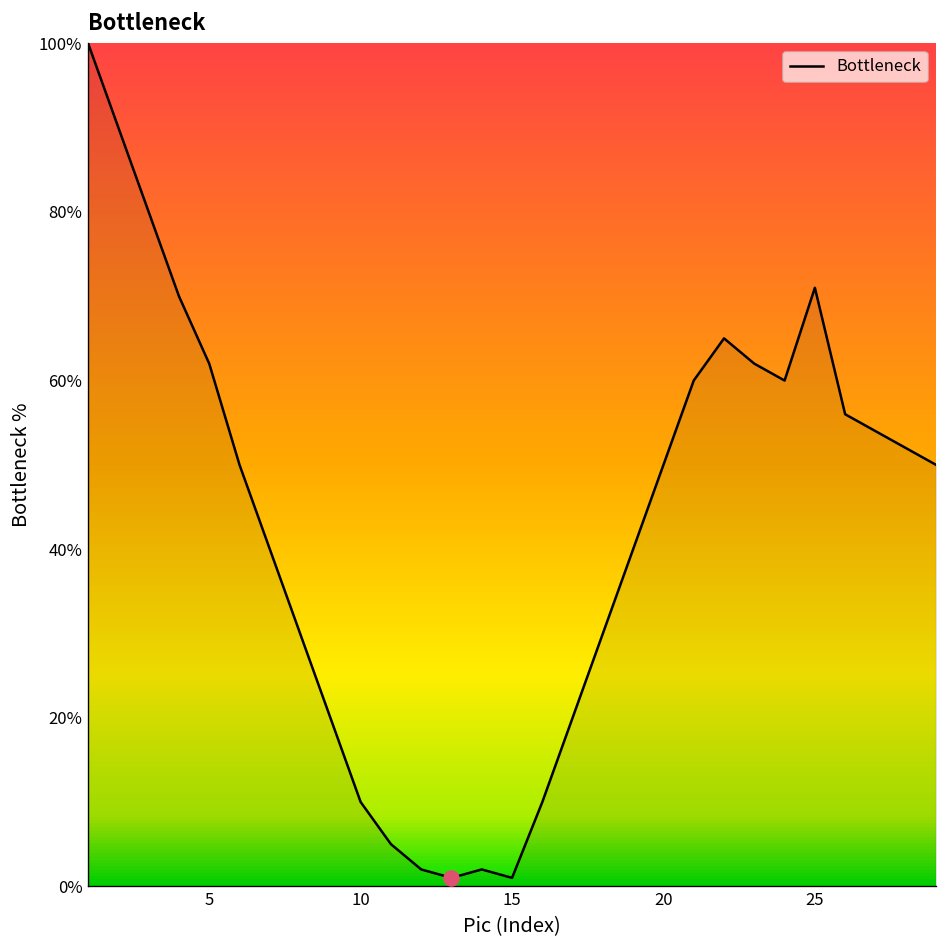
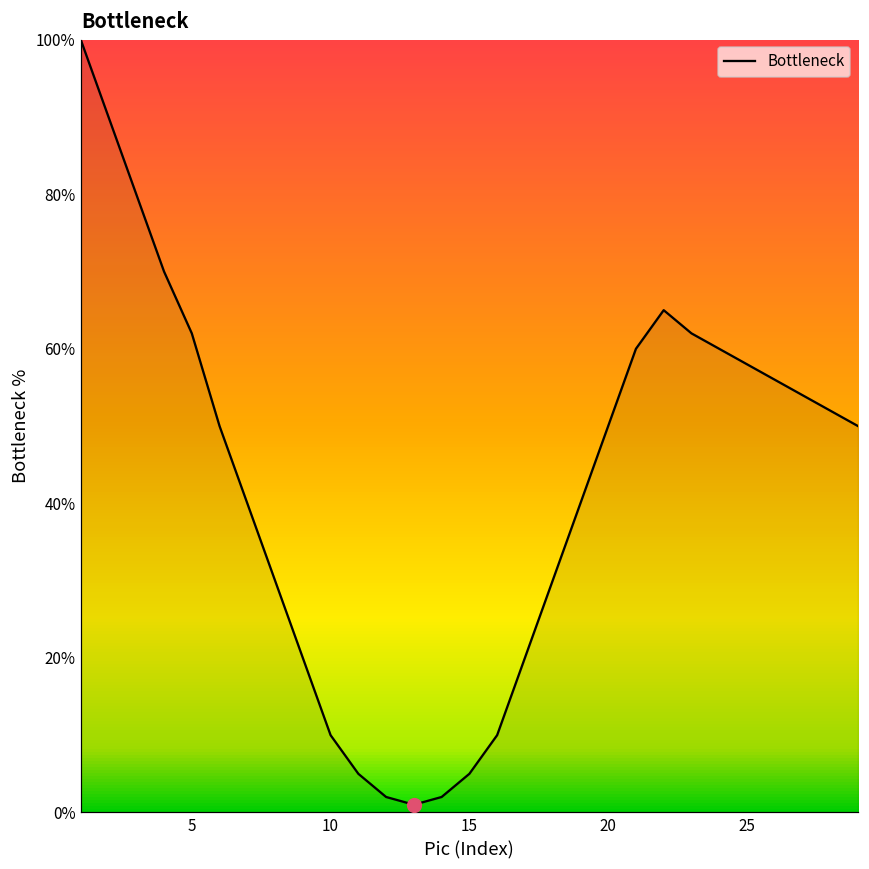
  {
    "Bottleneck": {
      "5": "62%",
      "10": "10%",
-     "15": "1%",
+     "15": "5%",
      "20": "50%",
-     "25": "71%"
+     "25": "58%"
    }
  }
